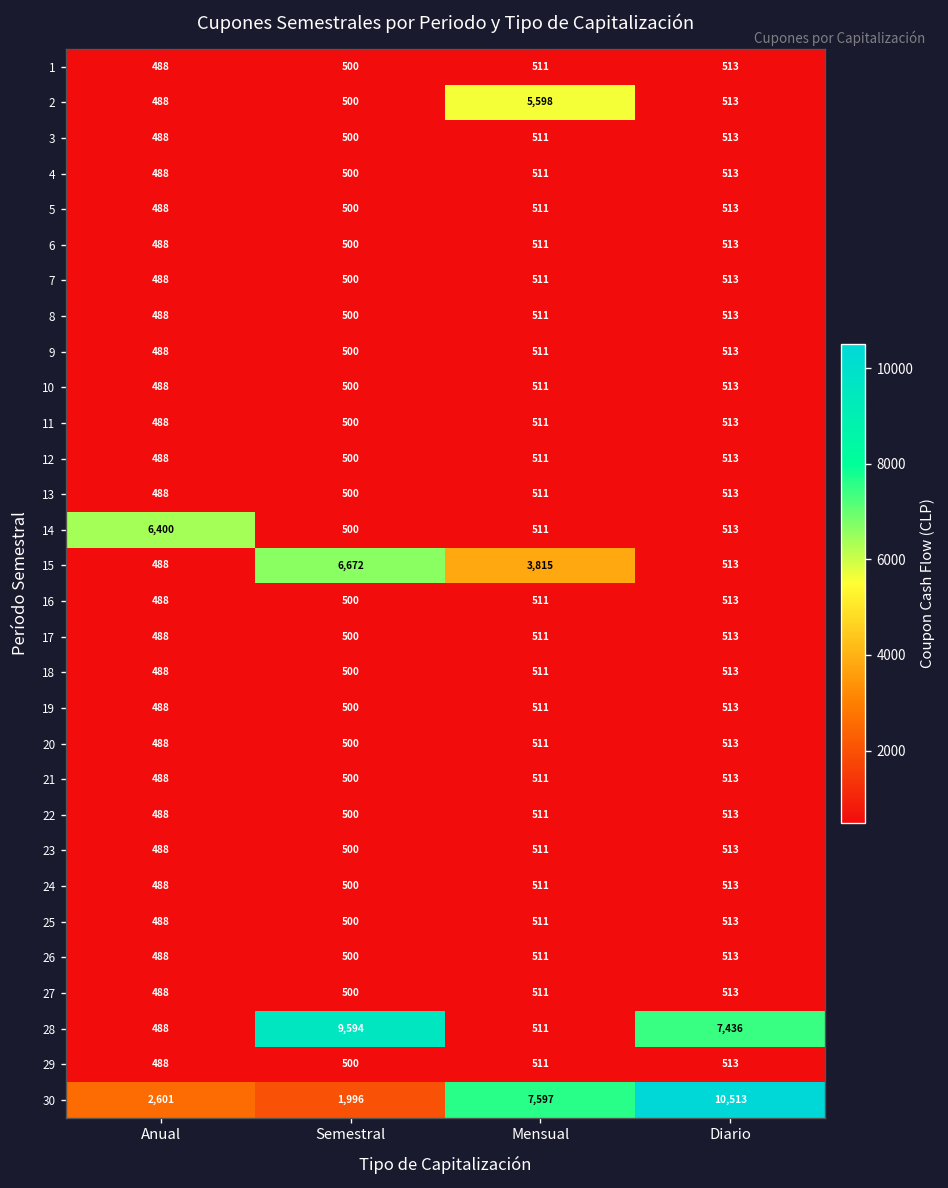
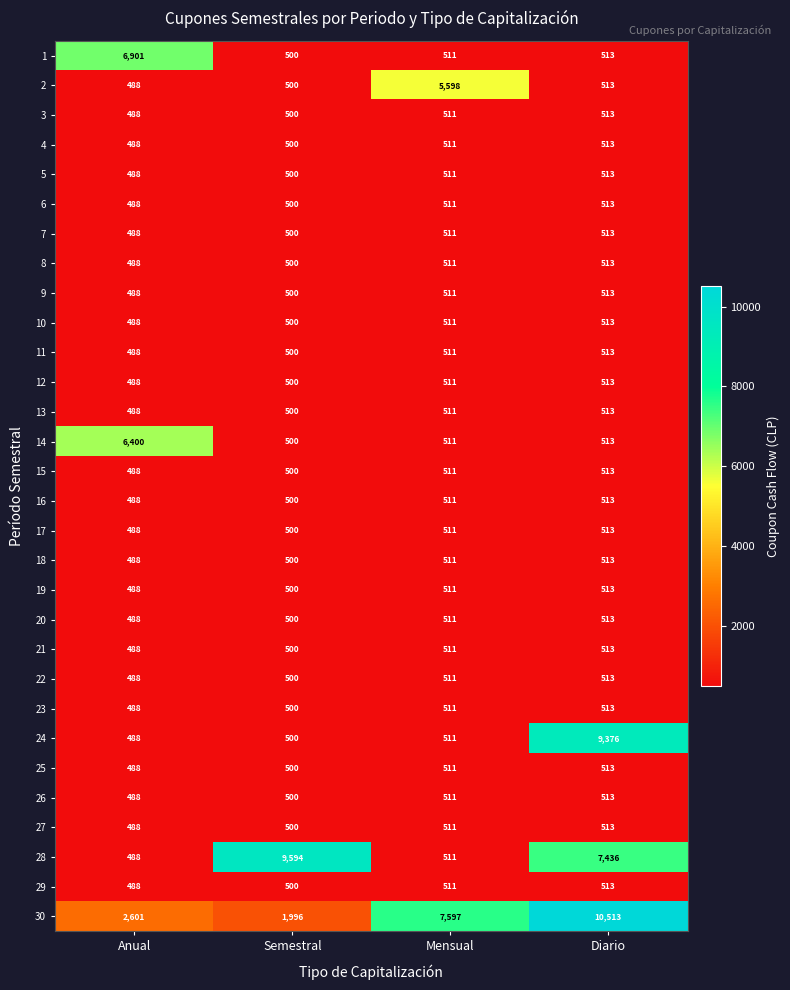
  {
    "1": {
-     "Anual": "488",
+     "Anual": "6,901",
      "Semestral": "500",
      "Mensual": "511",
      "Diario": "513"
    },
    "2": {
      "Anual": "488",
      "Semestral": "500",
      "Mensual": "5,598",
      "Diario": "513"
    },
    "3": {
      "Anual": "488",
      "Semestral": "500",
      "Mensual": "511",
      "Diario": "513"
    },
    "4": {
      "Anual": "488",
      "Semestral": "500",
      "Mensual": "511",
      "Diario": "513"
    },
    "5": {
      "Anual": "488",
      "Semestral": "500",
      "Mensual": "511",
      "Diario": "513"
    },
    "6": {
      "Anual": "488",
      "Semestral": "500",
      "Mensual": "511",
      "Diario": "513"
    },
    "7": {
      "Anual": "488",
      "Semestral": "500",
      "Mensual": "511",
      "Diario": "513"
    },
    "8": {
      "Anual": "488",
      "Semestral": "500",
      "Mensual": "511",
      "Diario": "513"
    },
    "9": {
      "Anual": "488",
      "Semestral": "500",
      "Mensual": "511",
      "Diario": "513"
    },
    "10": {
      "Anual": "488",
      "Semestral": "500",
      "Mensual": "511",
      "Diario": "513"
    },
    "11": {
      "Anual": "488",
      "Semestral": "500",
      "Mensual": "511",
      "Diario": "513"
    },
    "12": {
      "Anual": "488",
      "Semestral": "500",
      "Mensual": "511",
      "Diario": "513"
    },
    "13": {
      "Anual": "488",
      "Semestral": "500",
      "Mensual": "511",
      "Diario": "513"
    },
    "14": {
      "Anual": "6,400",
      "Semestral": "500",
      "Mensual": "511",
      "Diario": "513"
    },
    "15": {
      "Anual": "488",
-     "Semestral": "6,672",
-     "Mensual": "3,815",
+     "Semestral": "500",
+     "Mensual": "511",
      "Diario": "513"
    },
    "16": {
      "Anual": "488",
      "Semestral": "500",
      "Mensual": "511",
      "Diario": "513"
    },
    "17": {
      "Anual": "488",
      "Semestral": "500",
      "Mensual": "511",
      "Diario": "513"
    },
    "18": {
      "Anual": "488",
      "Semestral": "500",
      "Mensual": "511",
      "Diario": "513"
    },
    "19": {
      "Anual": "488",
      "Semestral": "500",
      "Mensual": "511",
      "Diario": "513"
    },
    "20": {
      "Anual": "488",
      "Semestral": "500",
      "Mensual": "511",
      "Diario": "513"
    },
    "21": {
      "Anual": "488",
      "Semestral": "500",
      "Mensual": "511",
      "Diario": "513"
    },
    "22": {
      "Anual": "488",
      "Semestral": "500",
      "Mensual": "511",
      "Diario": "513"
    },
    "23": {
      "Anual": "488",
      "Semestral": "500",
      "Mensual": "511",
      "Diario": "513"
    },
    "24": {
      "Anual": "488",
      "Semestral": "500",
      "Mensual": "511",
-     "Diario": "513"
+     "Diario": "9,376"
    },
    "25": {
      "Anual": "488",
      "Semestral": "500",
      "Mensual": "511",
      "Diario": "513"
    },
    "26": {
      "Anual": "488",
      "Semestral": "500",
      "Mensual": "511",
      "Diario": "513"
    },
    "27": {
      "Anual": "488",
      "Semestral": "500",
      "Mensual": "511",
      "Diario": "513"
    },
    "28": {
      "Anual": "488",
      "Semestral": "9,594",
      "Mensual": "511",
      "Diario": "7,436"
    },
    "29": {
      "Anual": "488",
      "Semestral": "500",
      "Mensual": "511",
      "Diario": "513"
    },
    "30": {
      "Anual": "2,601",
      "Semestral": "1,996",
      "Mensual": "7,597",
      "Diario": "10,513"
    }
  }
